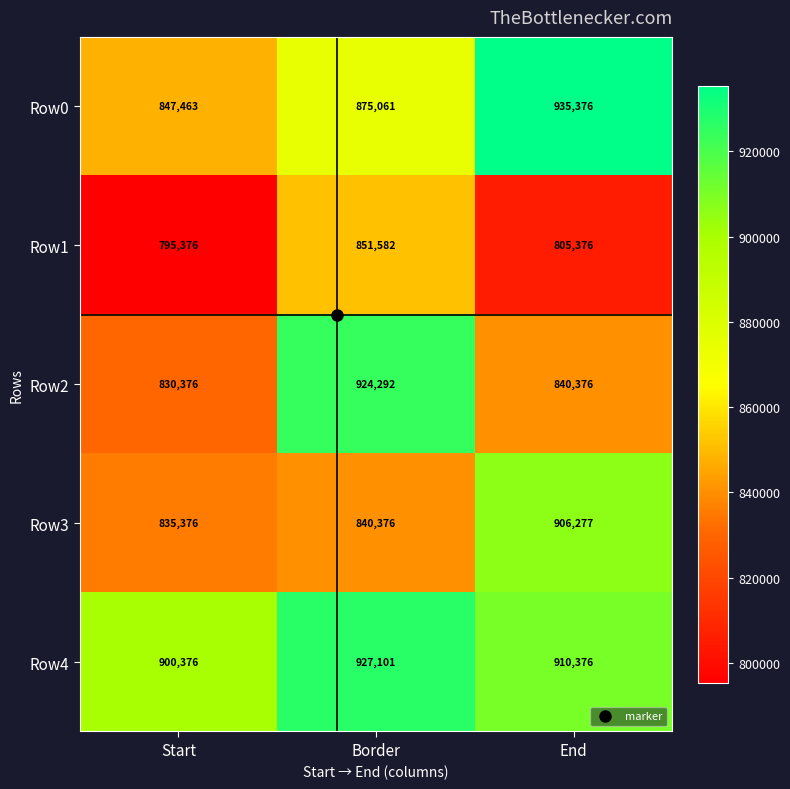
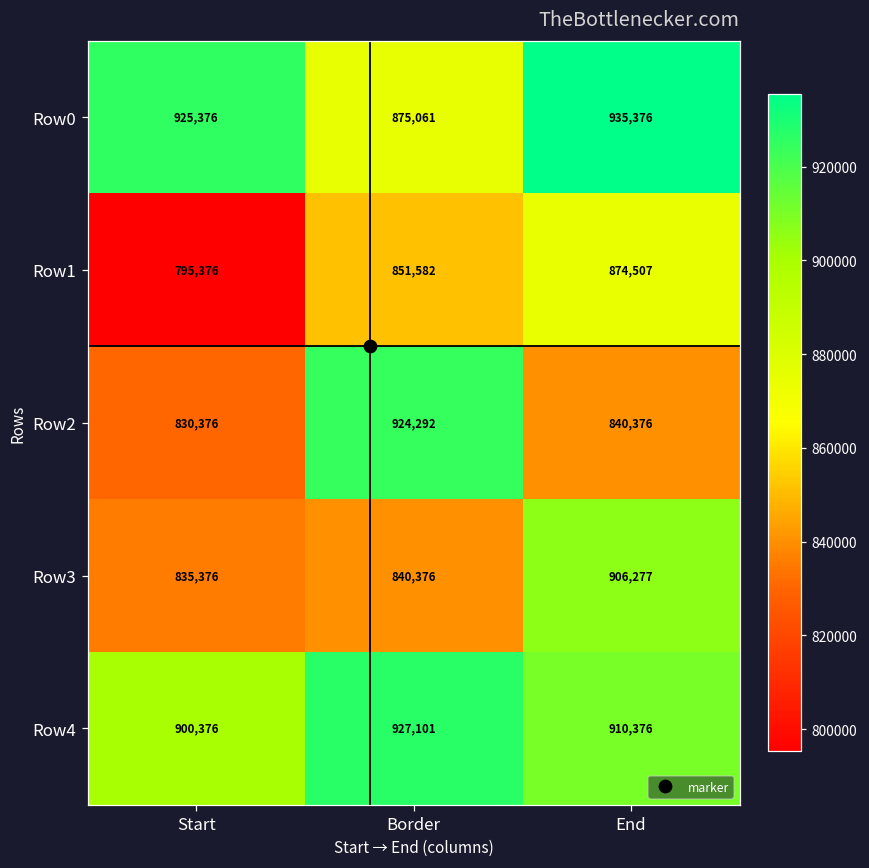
  {
    "Row0": {
-     "Start": "847,463",
+     "Start": "925,376",
      "Border": "875,061",
      "End": "935,376"
    },
    "Row1": {
      "Start": "795,376",
      "Border": "851,582",
-     "End": "805,376"
+     "End": "874,507"
    },
    "Row2": {
      "Start": "830,376",
      "Border": "924,292",
      "End": "840,376"
    },
    "Row3": {
      "Start": "835,376",
      "Border": "840,376",
      "End": "906,277"
    },
    "Row4": {
      "Start": "900,376",
      "Border": "927,101",
      "End": "910,376"
    }
  }
